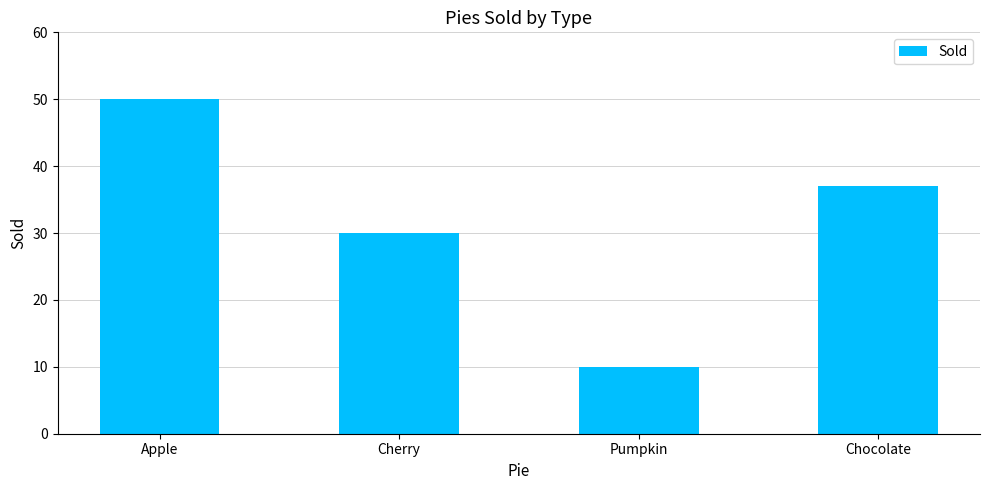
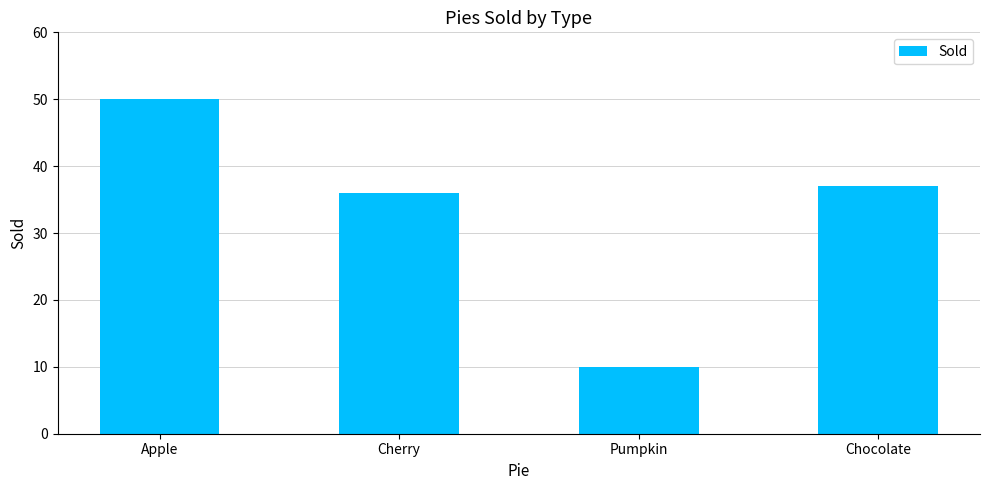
  {
    "Apple": 50,
-   "Cherry": 30,
+   "Cherry": 36,
    "Pumpkin": 10,
    "Chocolate": 37
  }
